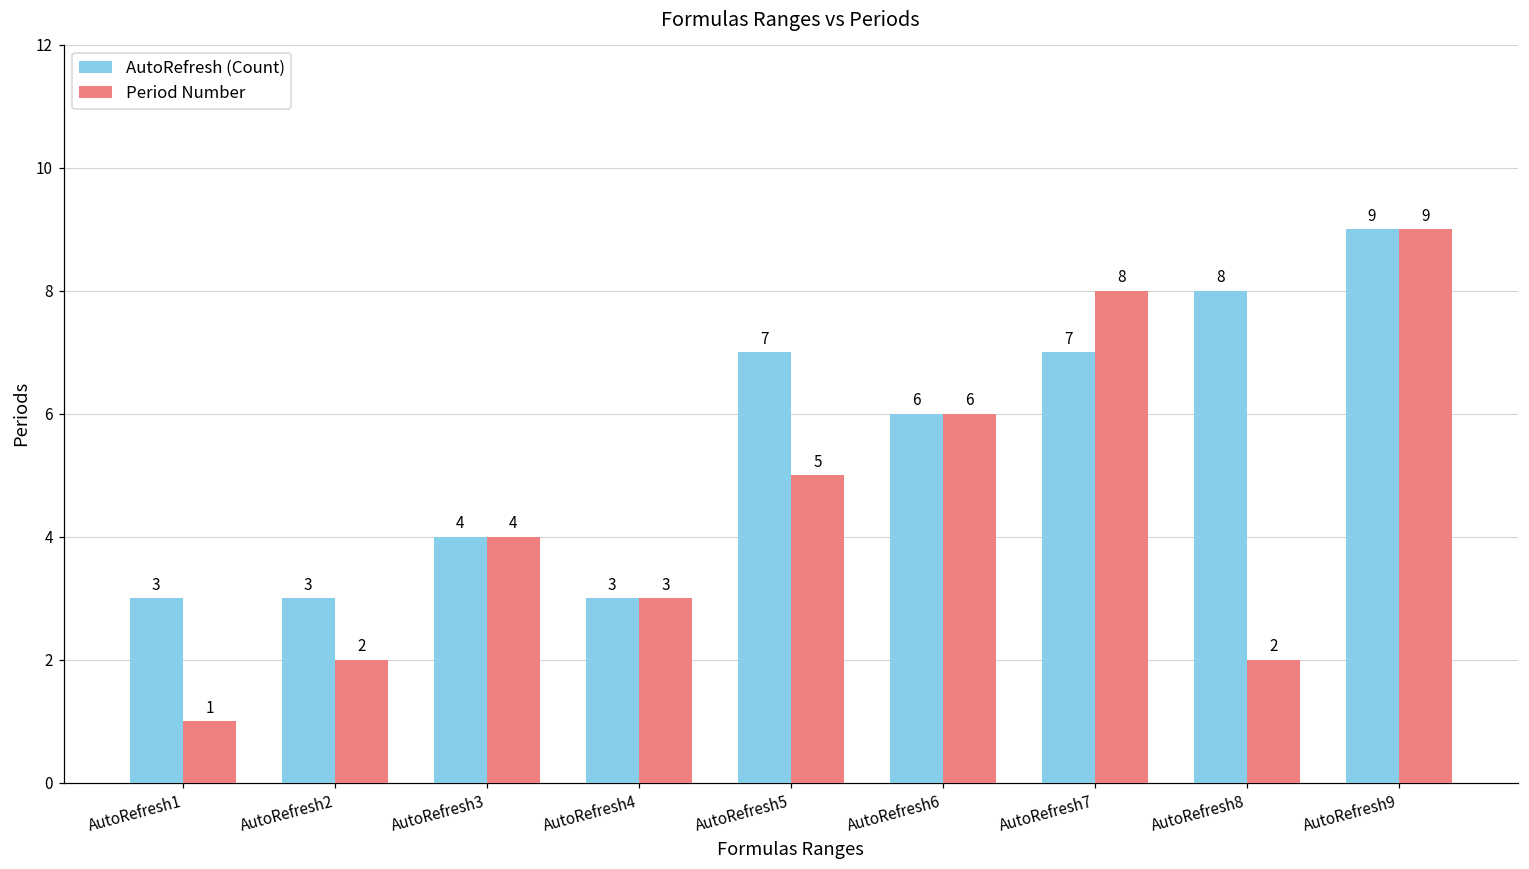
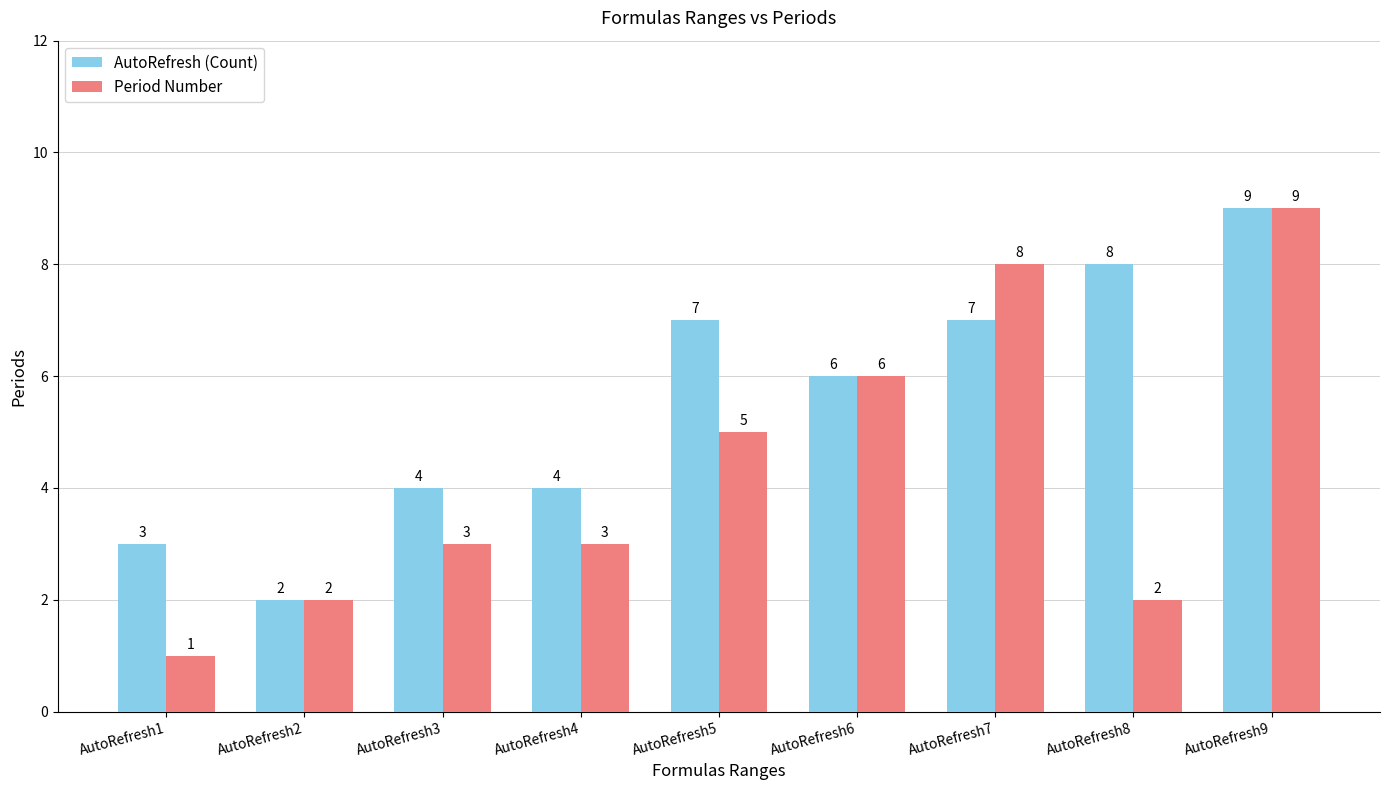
  {
    "AutoRefresh (Count)": {
      "AutoRefresh1": 3,
-     "AutoRefresh2": 3,
+     "AutoRefresh2": 2,
      "AutoRefresh3": 4,
-     "AutoRefresh4": 3,
+     "AutoRefresh4": 4,
      "AutoRefresh5": 7,
      "AutoRefresh6": 6,
      "AutoRefresh7": 7,
      "AutoRefresh8": 8,
      "AutoRefresh9": 9
    },
    "Period Number": {
      "AutoRefresh1": 1,
      "AutoRefresh2": 2,
-     "AutoRefresh3": 4,
+     "AutoRefresh3": 3,
      "AutoRefresh4": 3,
      "AutoRefresh5": 5,
      "AutoRefresh6": 6,
      "AutoRefresh7": 8,
      "AutoRefresh8": 2,
      "AutoRefresh9": 9
    }
  }
